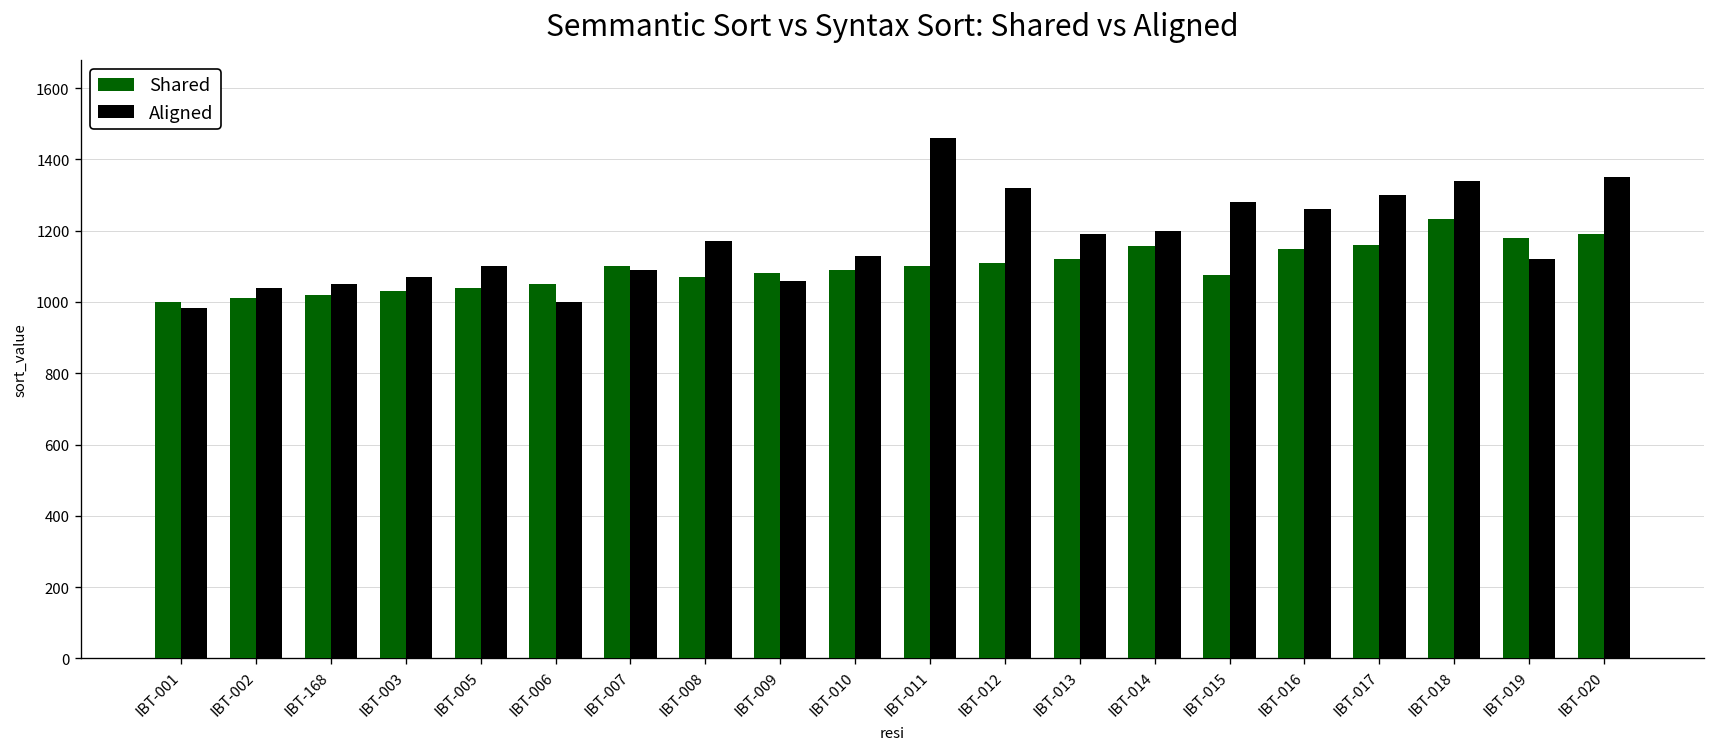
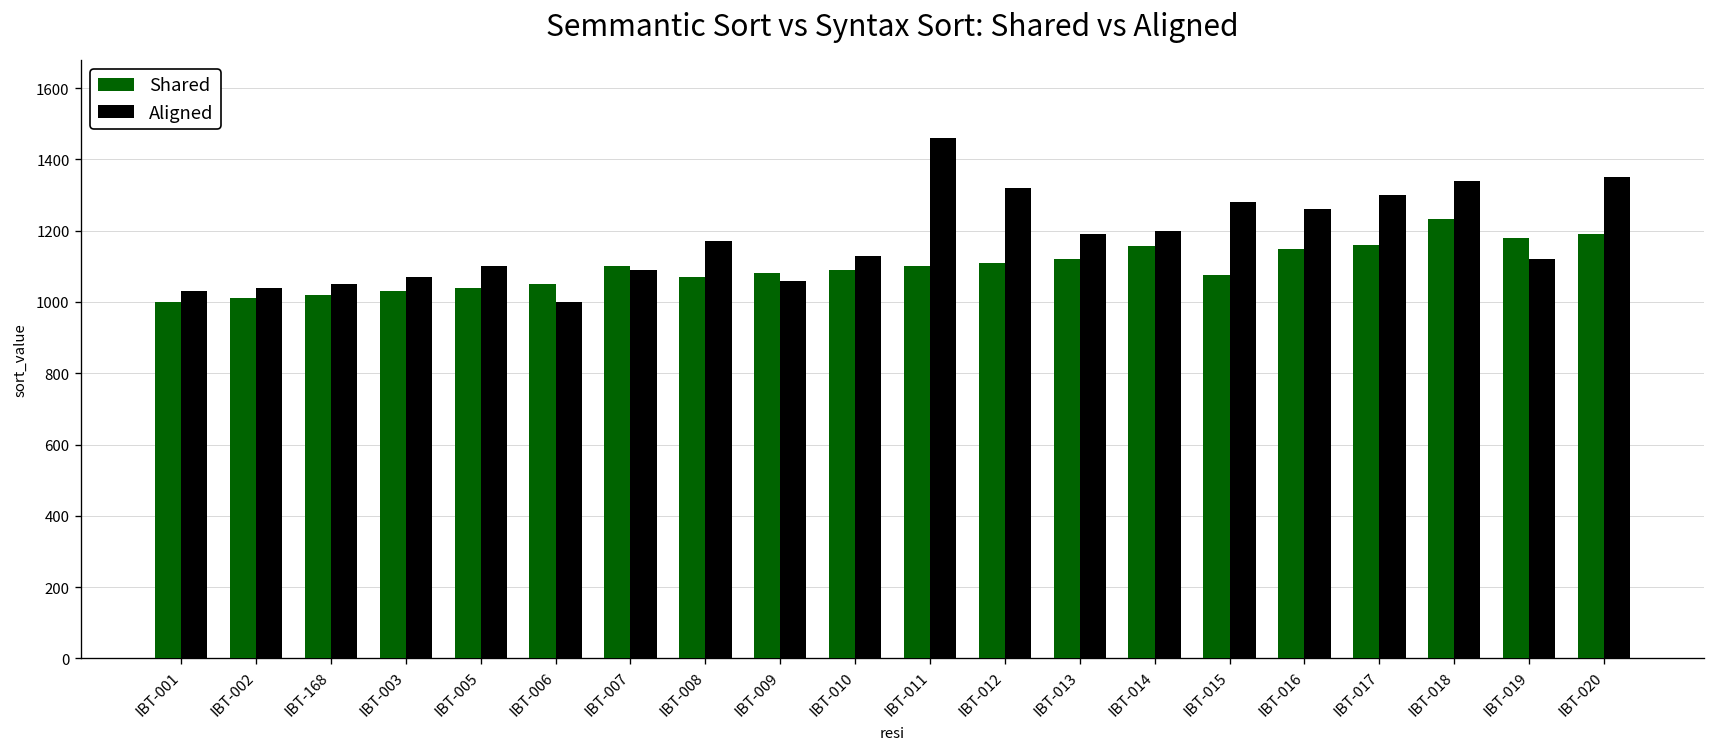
  {
    "Shared": {
      "IBT-001": 1000,
      "IBT-002": 1010,
      "IBT-168": 1020,
      "IBT-003": 1030,
      "IBT-005": 1040,
      "IBT-006": 1050,
      "IBT-007": 1100,
      "IBT-008": 1070,
      "IBT-009": 1080,
      "IBT-010": 1090,
      "IBT-011": 1100,
      "IBT-012": 1110,
      "IBT-013": 1120,
      "IBT-014": 1160,
      "IBT-015": 1080,
      "IBT-016": 1150,
      "IBT-017": 1160,
      "IBT-018": 1230,
      "IBT-019": 1180,
      "IBT-020": 1190
    },
    "Aligned": {
-     "IBT-001": 980,
+     "IBT-001": 1030,
      "IBT-002": 1040,
      "IBT-168": 1050,
      "IBT-003": 1070,
      "IBT-005": 1100,
      "IBT-006": 1000,
      "IBT-007": 1090,
      "IBT-008": 1170,
      "IBT-009": 1060,
      "IBT-010": 1130,
      "IBT-011": 1460,
      "IBT-012": 1320,
      "IBT-013": 1190,
      "IBT-014": 1200,
      "IBT-015": 1280,
      "IBT-016": 1260,
      "IBT-017": 1300,
      "IBT-018": 1340,
      "IBT-019": 1120,
      "IBT-020": 1350
    }
  }
